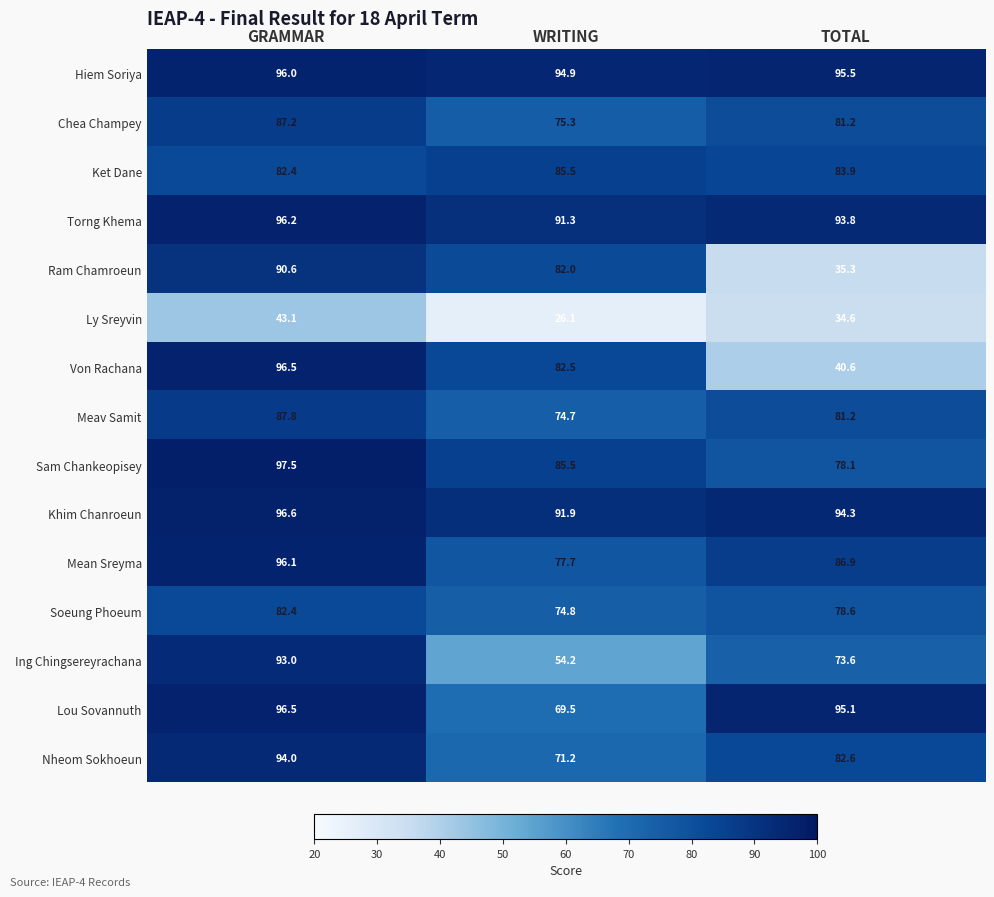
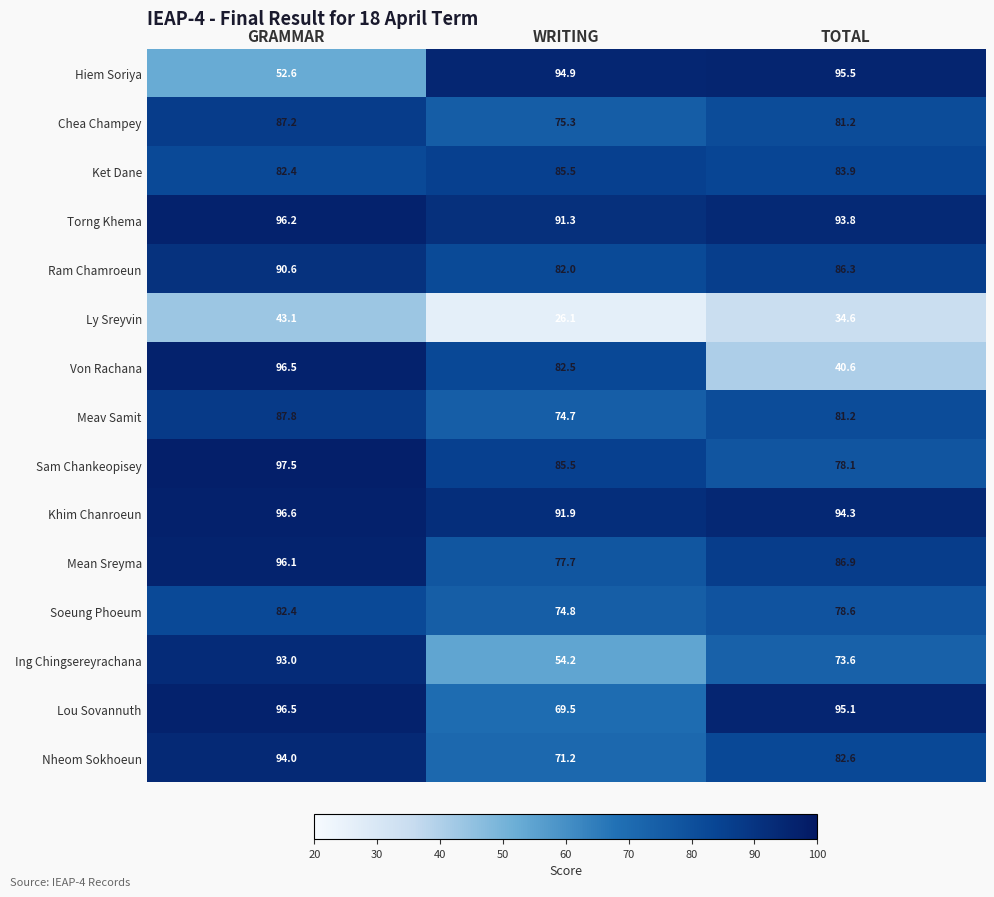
  {
    "Hiem Soriya": {
-     "GRAMMAR": 96.0
+     "GRAMMAR": 52.6
    },
    "Ram Chamroeun": {
-     "TOTAL": 35.3
+     "TOTAL": 86.3
    }
  }
